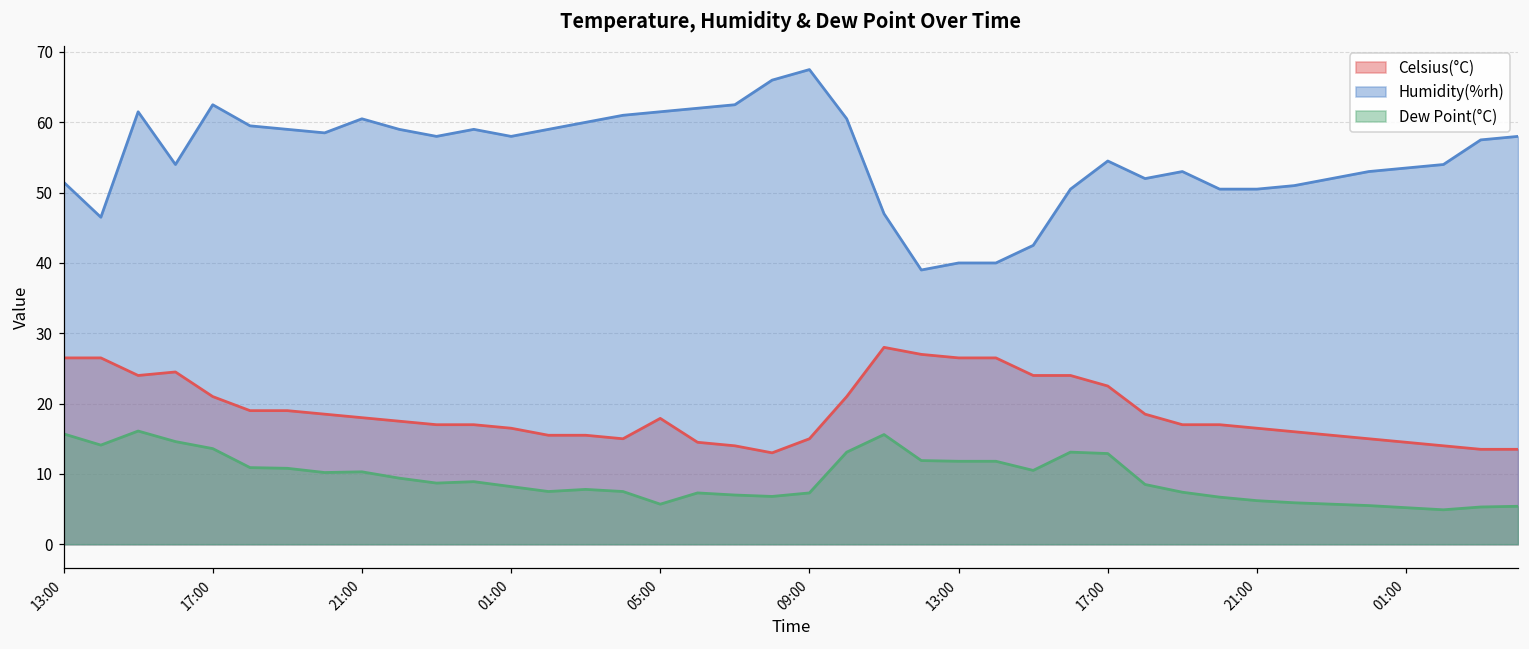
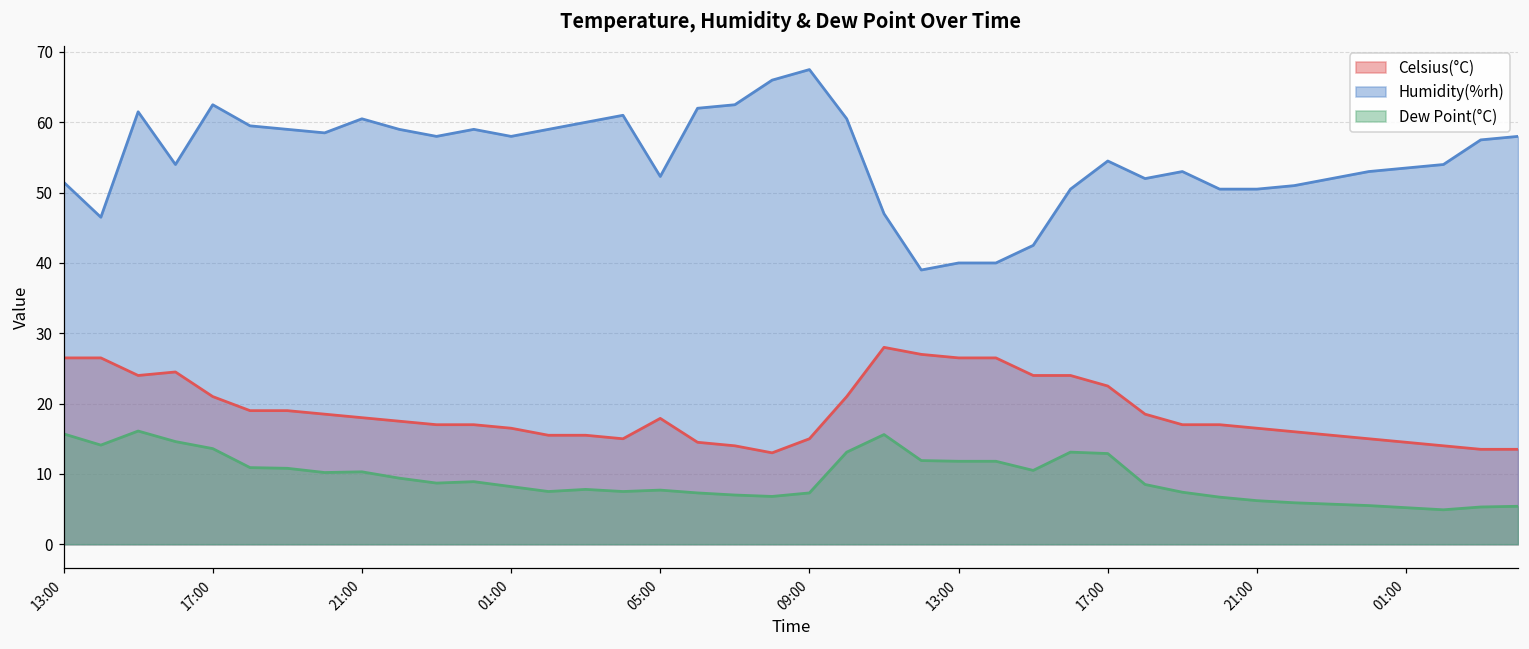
  {
    "Celsius(°C)": {
      "05:00": 18,
      "09:00": 15
    },
    "Humidity(%rh)": {
-     "05:00": 62,
+     "05:00": 52,
      "09:00": 68
    },
    "Dew Point(°C)": {
-     "05:00": 6,
+     "05:00": 8,
      "09:00": 7
    }
  }
